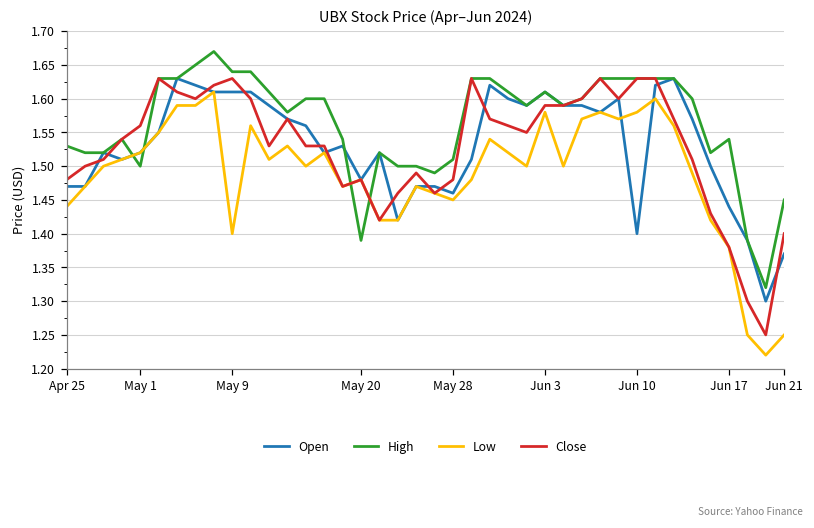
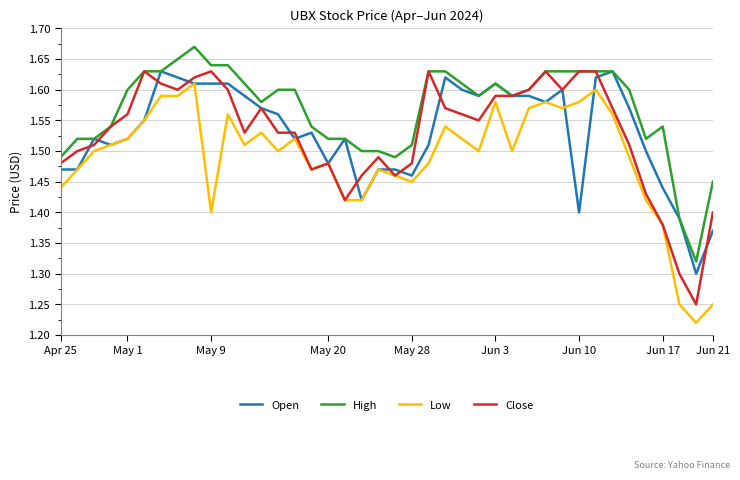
  {
    "Open": {
      "Apr 25": 1.47,
      "May 9": 1.61,
      "May 28": 1.46,
      "Jun 10": 1.40,
      "Jun 17": 1.44,
      "Jun 21": 1.37
    },
    "High": {
-     "Apr 25": 1.53,
-     "May 1": 1.5,
+     "Apr 25": 1.49,
+     "May 1": 1.6,
      "May 9": 1.64,
-     "May 20": 1.39,
+     "May 20": 1.52,
      "May 28": 1.51,
      "Jun 17": 1.54,
      "Jun 21": 1.45
    },
    "Low": {
      "Apr 25": 1.44,
      "May 9": 1.40,
      "May 28": 1.45,
      "Jun 3": 1.58,
      "Jun 10": 1.58,
      "Jun 21": 1.25
    },
    "Close": {
      "Apr 25": 1.48,
      "May 1": 1.56,
      "May 9": 1.63,
      "May 28": 1.48,
      "Jun 3": 1.59,
      "Jun 21": 1.40
    }
  }
